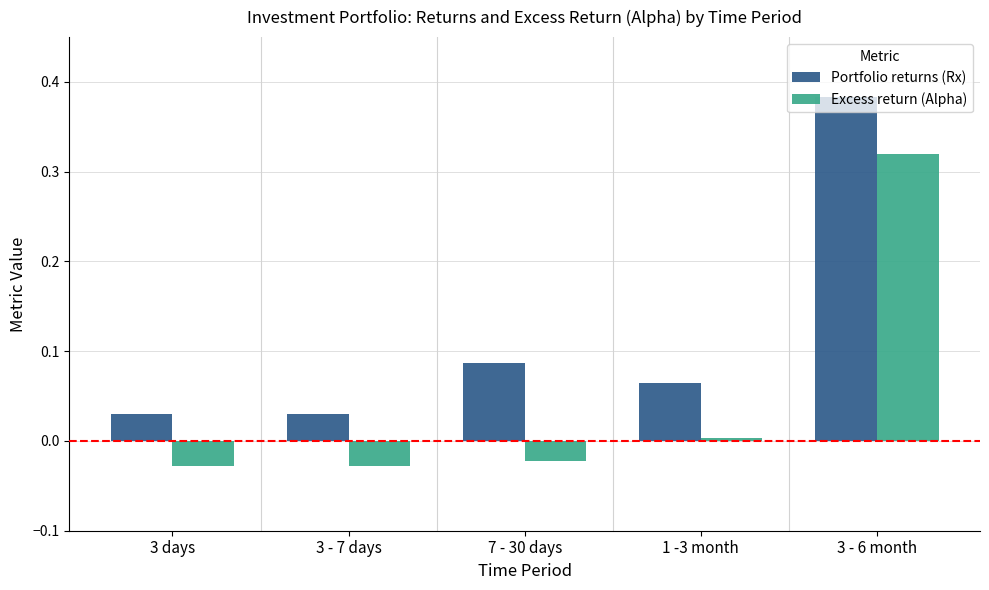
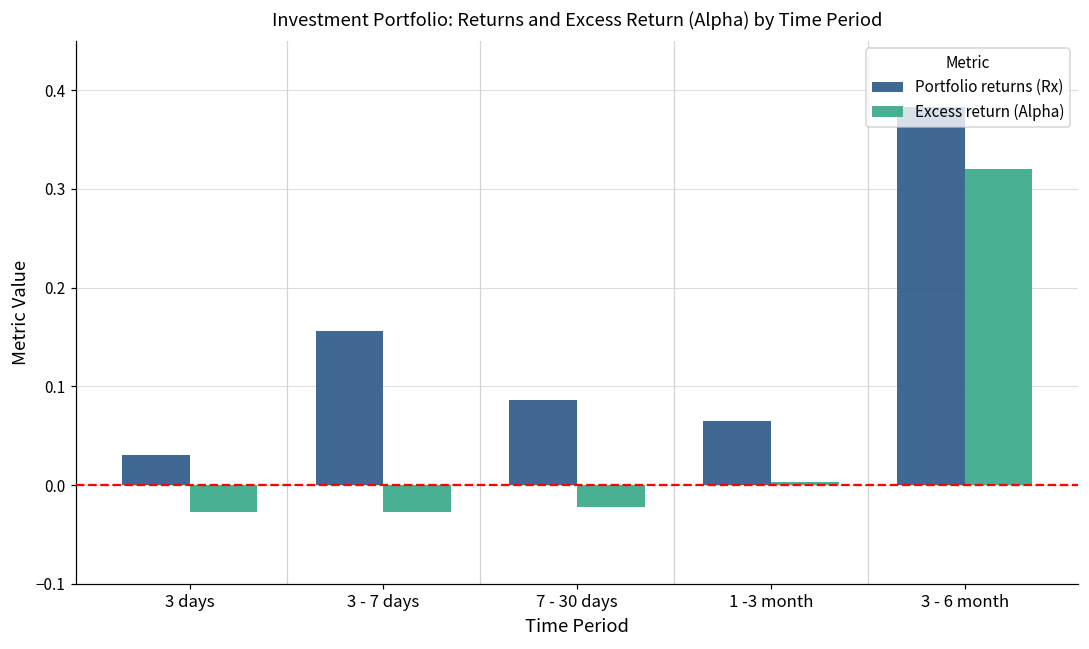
  {
    "Portfolio returns (Rx)": {
      "3 days": 0.03,
-     "3 - 7 days": 0.03,
+     "3 - 7 days": 0.16,
      "7 - 30 days": 0.09,
      "1 -3 month": 0.07
    },
    "Excess return (Alpha)": {
      "3 days": -0.03,
      "3 - 7 days": -0.03,
      "7 - 30 days": -0.02,
      "1 -3 month": 0.00,
      "3 - 6 month": 0.32
    }
  }
